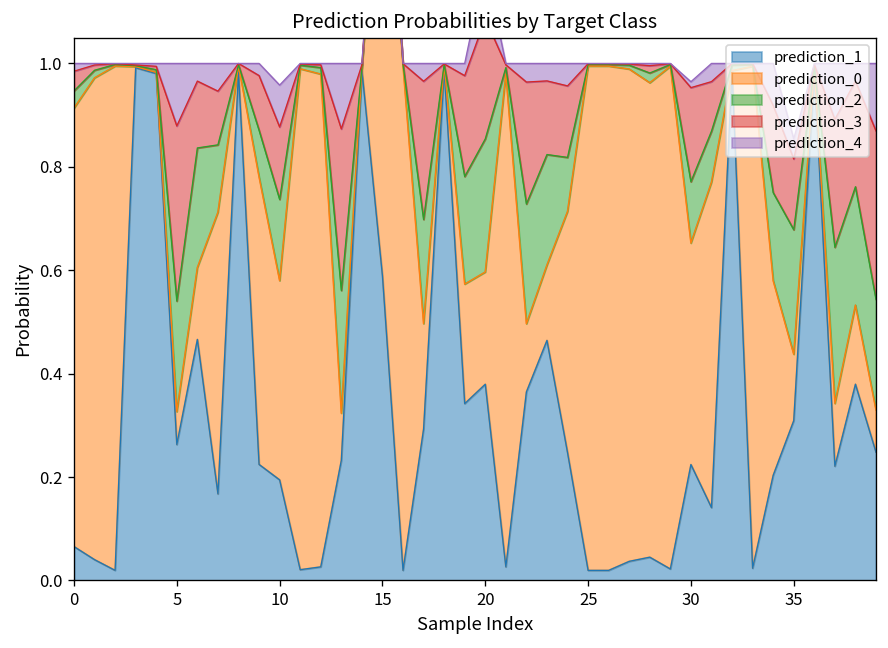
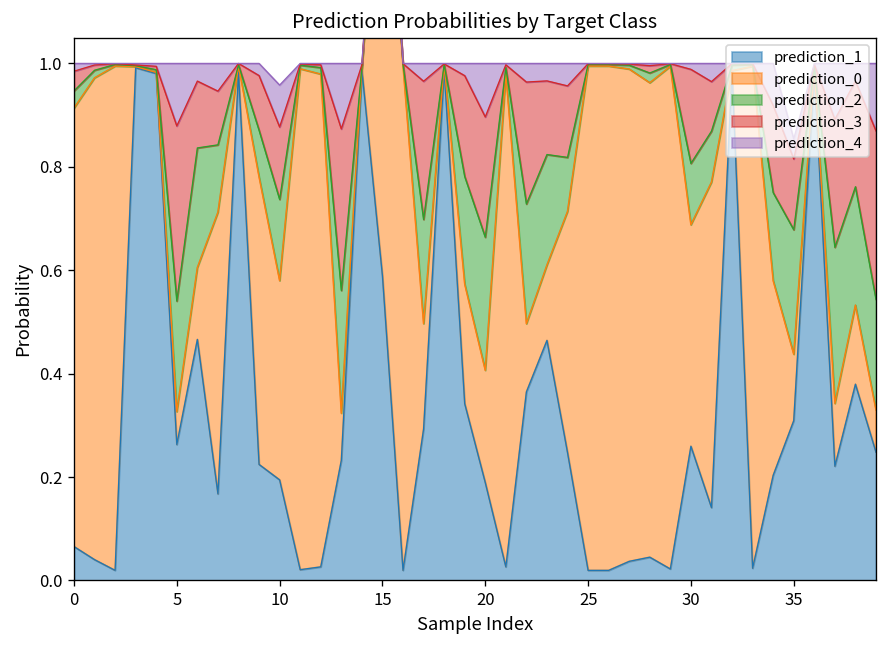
  {
    "prediction_1": {
      "0": 0.07,
      "5": 0.26,
      "10": 0.19,
      "15": 0.59,
-     "20": 0.38,
+     "20": 0.19,
      "25": 0.02,
-     "30": 0.22,
+     "30": 0.26,
      "35": 0.31
    },
    "prediction_0": {
      "0": 0.85,
      "5": 0.06,
      "10": 0.39,
      "20": 0.22,
      "30": 0.43,
      "35": 0.13
    },
    "prediction_2": {
      "0": 0.03,
      "5": 0.21,
      "10": 0.16,
      "20": 0.26,
      "30": 0.12,
      "35": 0.24
    },
    "prediction_3": {
      "0": 0.04,
      "5": 0.34,
      "10": 0.14,
      "30": 0.18
    },
    "prediction_4": {
      "0": 0.02,
      "5": 0.12,
      "10": 0.08,
      "30": 0.01
    }
  }
